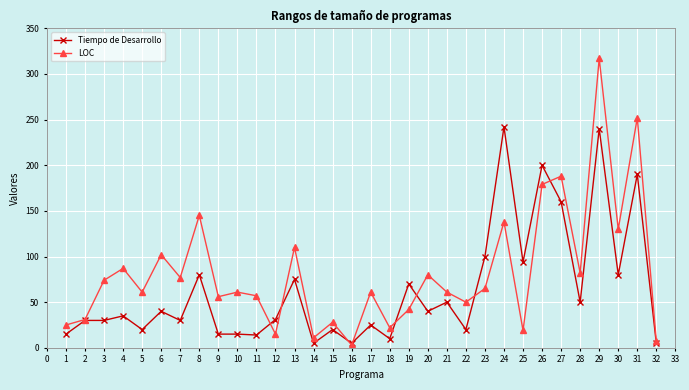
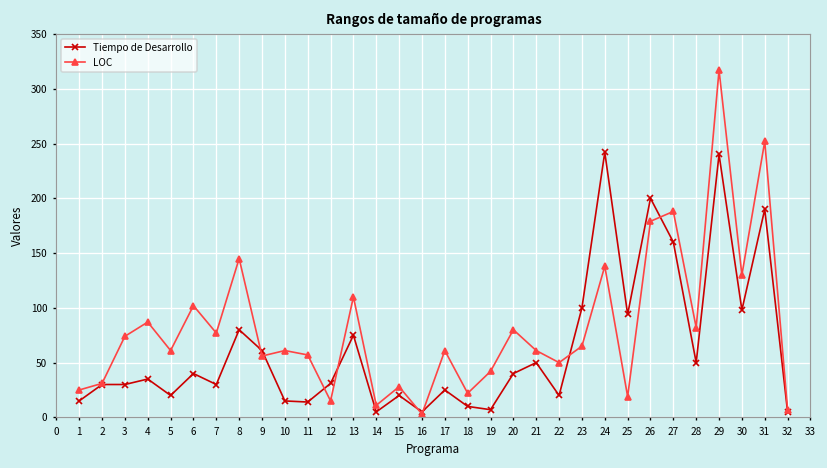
  {
    "Tiempo de Desarrollo": {
      "1": 20,
      "3": 30,
      "4": 40,
      "5": 20,
      "6": 40,
      "7": 30,
      "8": 80,
-     "9": 20,
+     "9": 60,
      "10": 20,
      "11": 10,
      "12": 30,
      "13": 80,
      "14": 10,
      "15": 20,
      "17": 30,
      "18": 10,
-     "19": 70,
+     "19": 10,
      "20": 40,
      "21": 50,
      "22": 20,
      "23": 100,
      "24": 240,
      "25": 90,
      "26": 200,
      "27": 160,
      "28": 50,
      "29": 240,
-     "30": 80,
+     "30": 100,
      "31": 190
    },
    "LOC": {
      "1": 30,
      "3": 70,
      "4": 90,
      "5": 60,
      "6": 100,
      "7": 80,
      "8": 150,
      "9": 60,
      "10": 60,
      "11": 60,
      "12": 20,
      "13": 110,
      "14": 10,
      "15": 30,
      "17": 60,
      "18": 20,
      "19": 40,
      "20": 80,
      "21": 60,
      "22": 50,
      "23": 70,
      "24": 140,
      "25": 20,
      "26": 180,
      "27": 190,
      "28": 80,
      "29": 320,
      "30": 130,
      "31": 250
    }
  }
